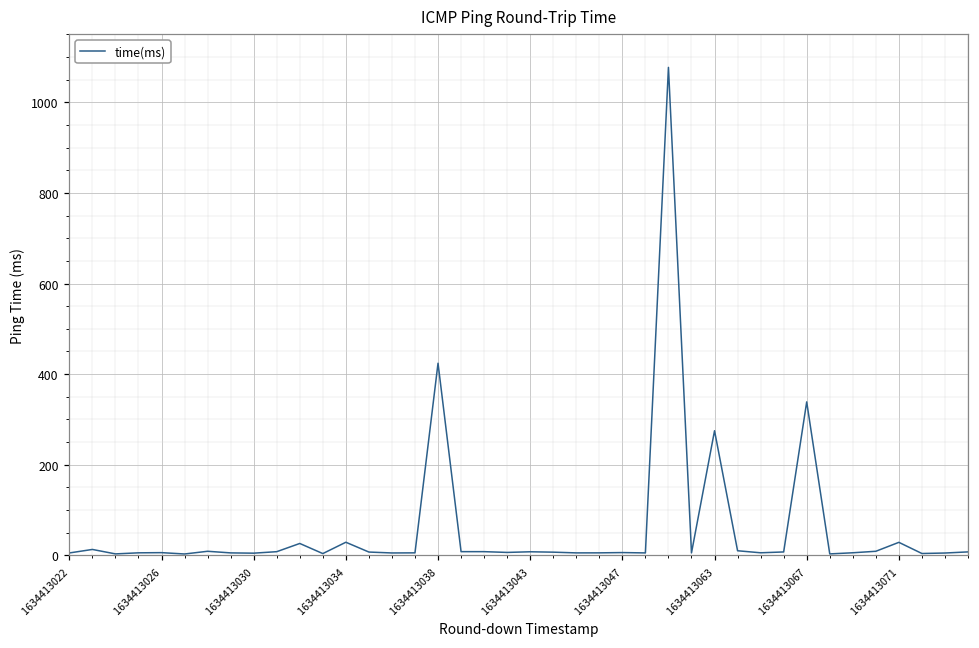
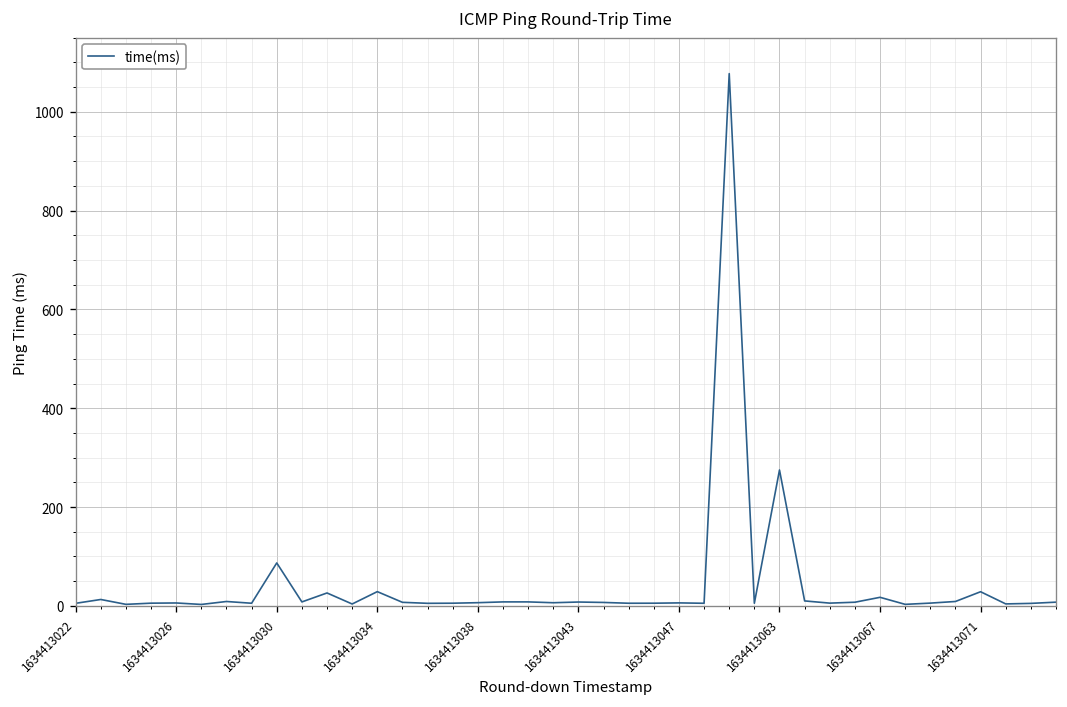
  {
    "1634413022": 10,
    "1634413026": 10,
-   "1634413030": 0,
+   "1634413030": 90,
    "1634413034": 30,
-   "1634413038": 420,
+   "1634413038": 10,
    "1634413043": 10,
    "1634413047": 10,
    "1634413063": 280,
-   "1634413067": 340,
+   "1634413067": 20,
    "1634413071": 30
  }
